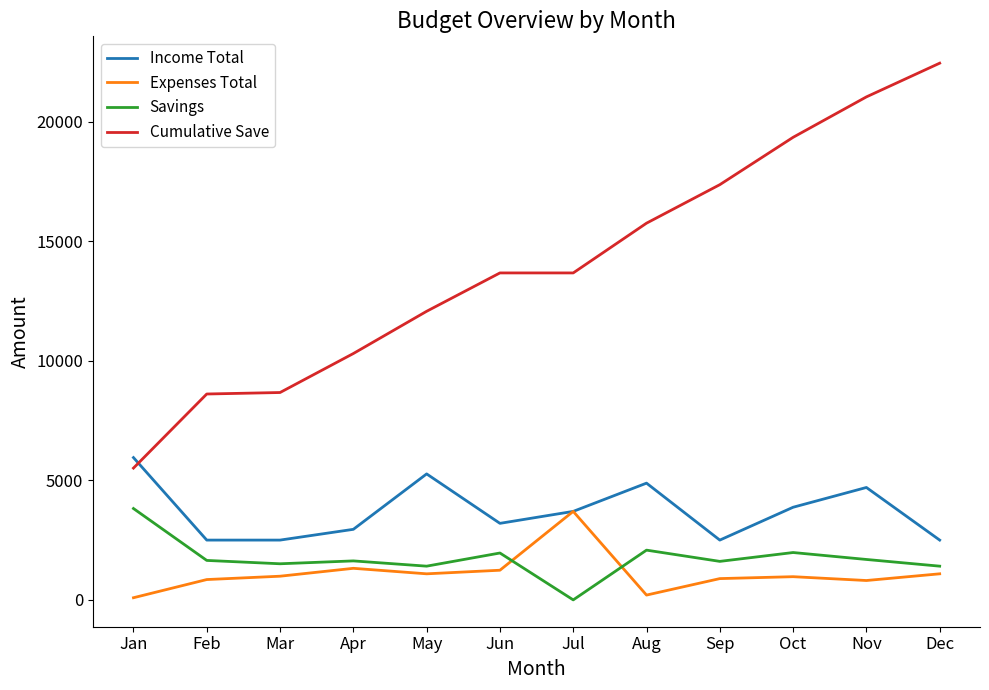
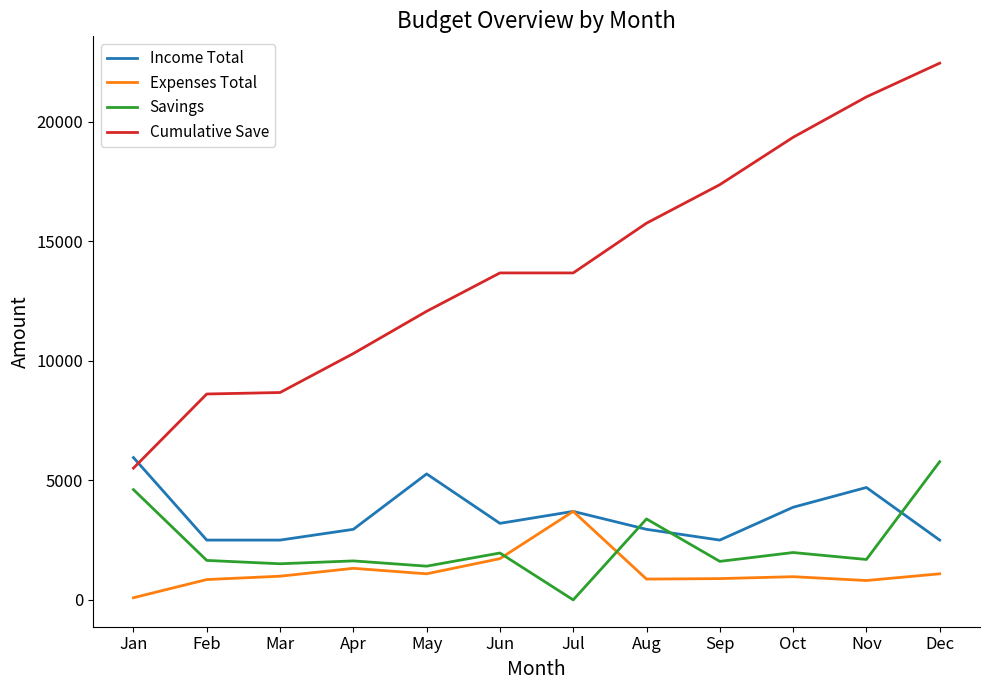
  {
    "Income Total": {
      "Jan": 6000,
      "Feb": 2500,
      "Mar": 2500,
      "Apr": 3000,
      "May": 5300,
      "Jun": 3200,
-     "Aug": 4900,
+     "Aug": 3000,
      "Sep": 2500,
      "Oct": 3900,
      "Nov": 4700,
      "Dec": 2500
    },
    "Expenses Total": {
      "Jan": 100,
      "Feb": 900,
      "Mar": 1000,
      "Apr": 1300,
      "May": 1100,
-     "Jun": 1200,
-     "Aug": 200,
+     "Jun": 1700,
+     "Aug": 900,
      "Sep": 900,
      "Oct": 1000,
      "Nov": 800,
      "Dec": 1100
    },
    "Savings": {
-     "Jan": 3800,
+     "Jan": 4600,
      "Feb": 1700,
      "Mar": 1500,
      "Apr": 1600,
      "May": 1400,
      "Jun": 2000,
      "Jul": 0,
-     "Aug": 2100,
+     "Aug": 3400,
      "Sep": 1600,
      "Oct": 2000,
      "Nov": 1700,
-     "Dec": 1400
+     "Dec": 5800
    },
    "Cumulative Save": {
      "Jan": 5500,
      "Feb": 8600,
      "Mar": 8700,
      "Apr": 10300,
      "May": 12100,
      "Jun": 13700,
      "Jul": 13700,
      "Aug": 15800,
      "Sep": 17400,
      "Oct": 19300,
      "Nov": 21000,
      "Dec": 22400
    }
  }
